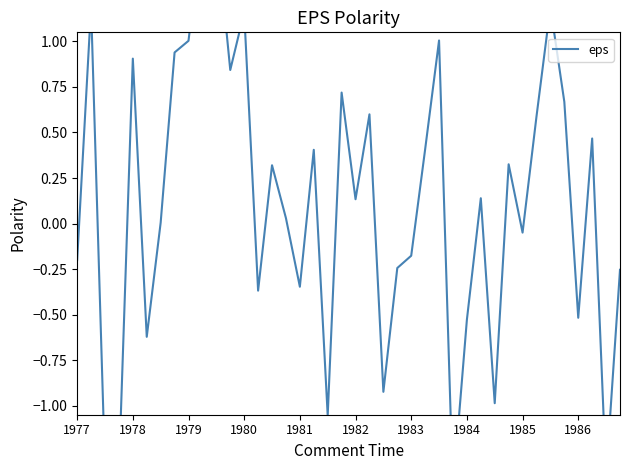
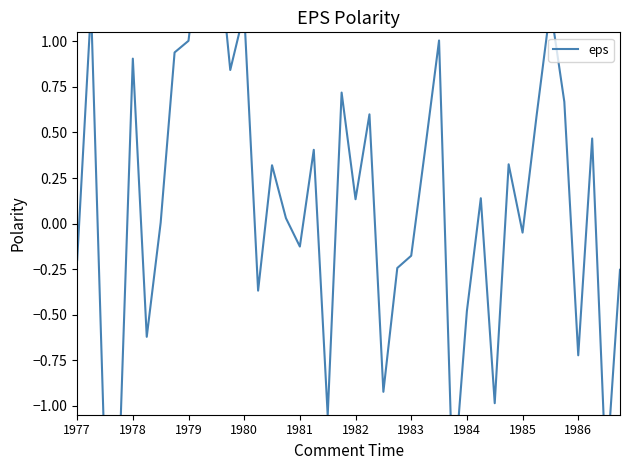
  {
    "1977": -0.20,
    "1978": 0.91,
    "1979": 1.00,
-   "1981": -0.35,
+   "1981": -0.13,
    "1982": 0.13,
    "1983": -0.18,
-   "1984": -0.53,
+   "1984": -0.48,
    "1985": -0.05,
-   "1986": -0.52
+   "1986": -0.72
  }
